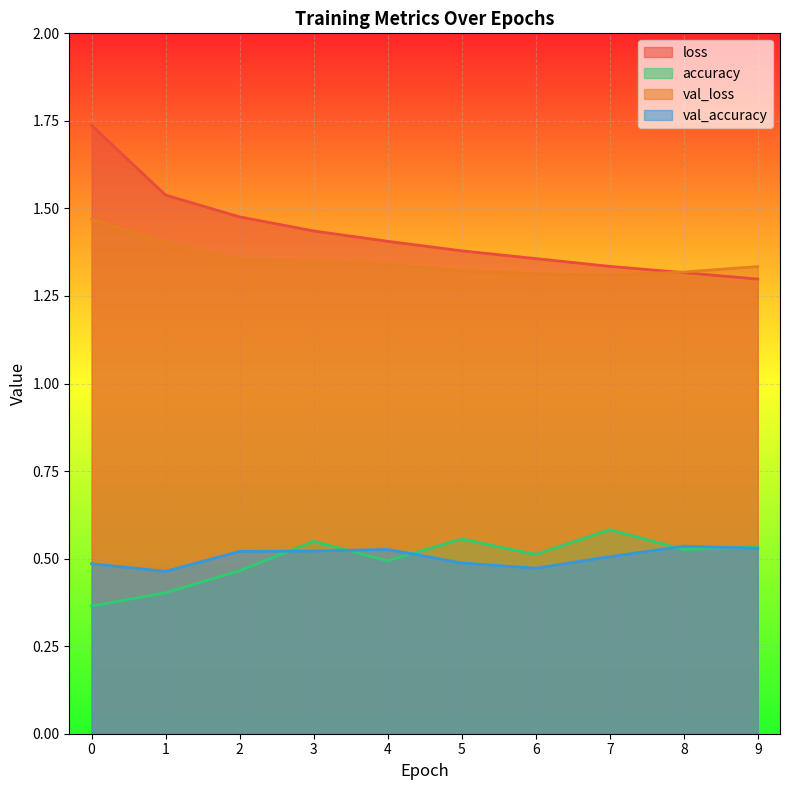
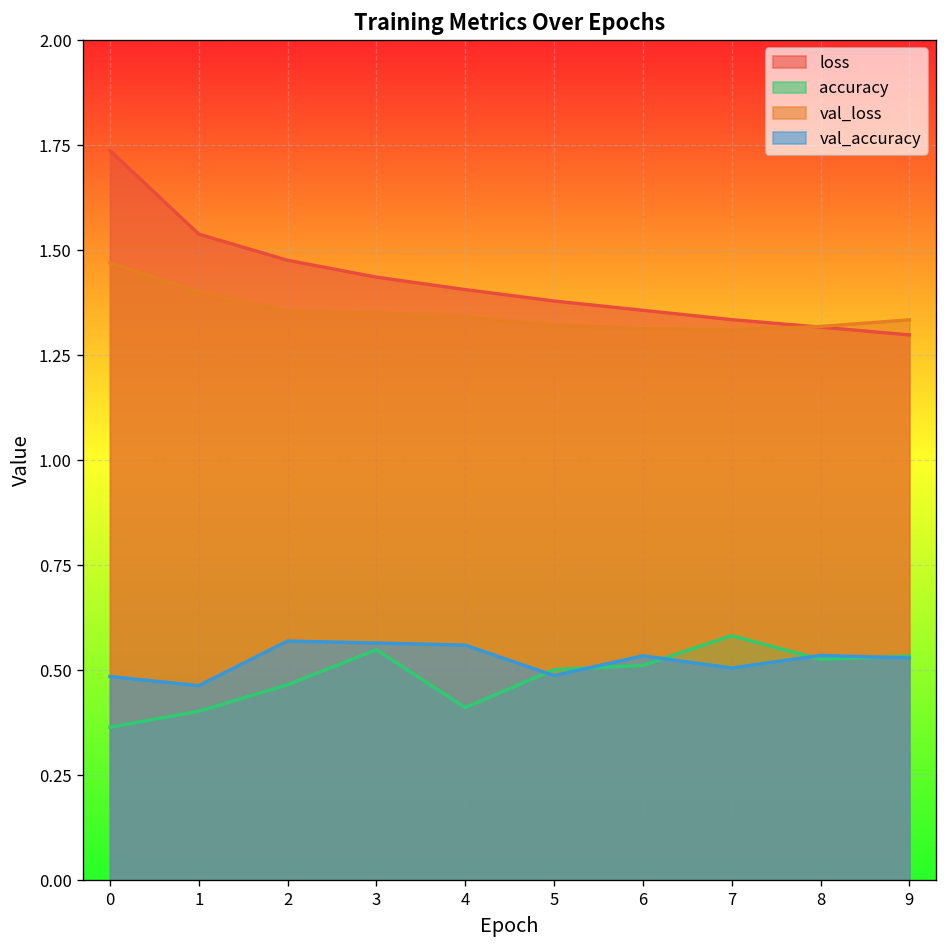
  {
    "accuracy": {
      "0": 0.36,
      "1": 0.40,
      "2": 0.47,
      "3": 0.55,
-     "4": 0.49,
-     "5": 0.56,
+     "4": 0.41,
+     "5": 0.50,
      "6": 0.51,
      "7": 0.58,
      "8": 0.53
    },
    "val_accuracy": {
      "0": 0.49,
      "1": 0.46,
-     "2": 0.52,
-     "3": 0.52,
-     "4": 0.53,
+     "2": 0.57,
+     "3": 0.57,
+     "4": 0.56,
      "5": 0.49,
-     "6": 0.47,
+     "6": 0.53,
      "7": 0.51,
      "8": 0.54
    }
  }
